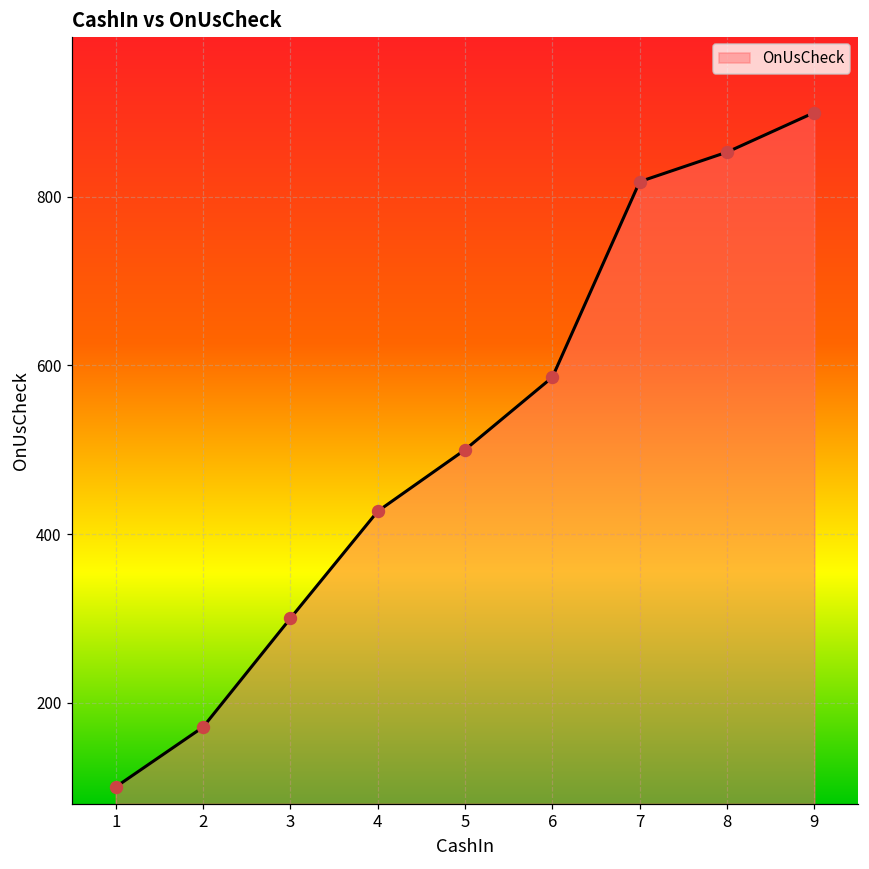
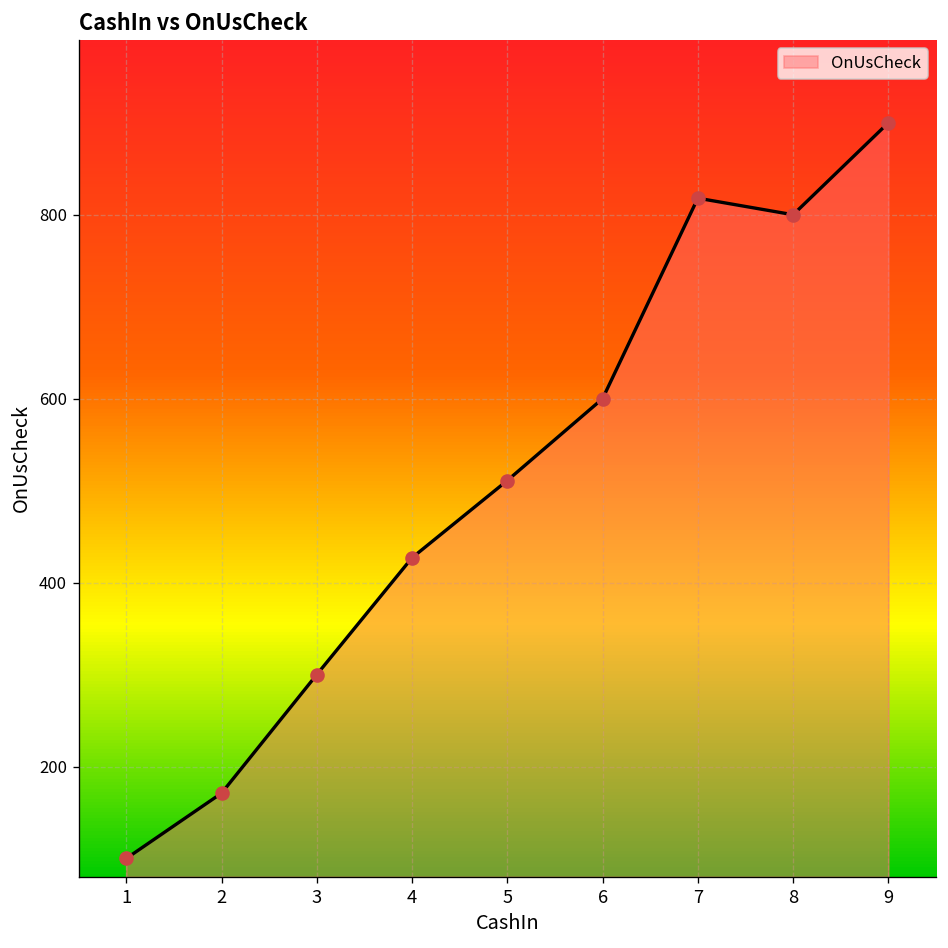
  {
    "1": 100,
    "2": 170,
    "3": 300,
    "4": 430,
-   "5": 500,
-   "6": 590,
+   "5": 510,
+   "6": 600,
    "7": 820,
-   "8": 850,
+   "8": 800,
    "9": 900
  }
